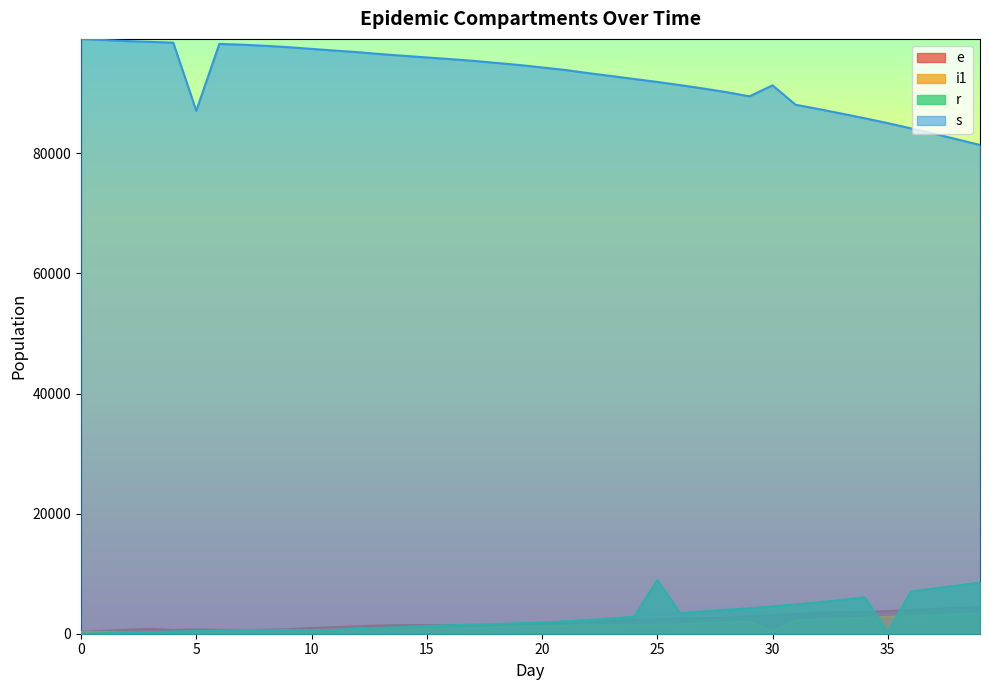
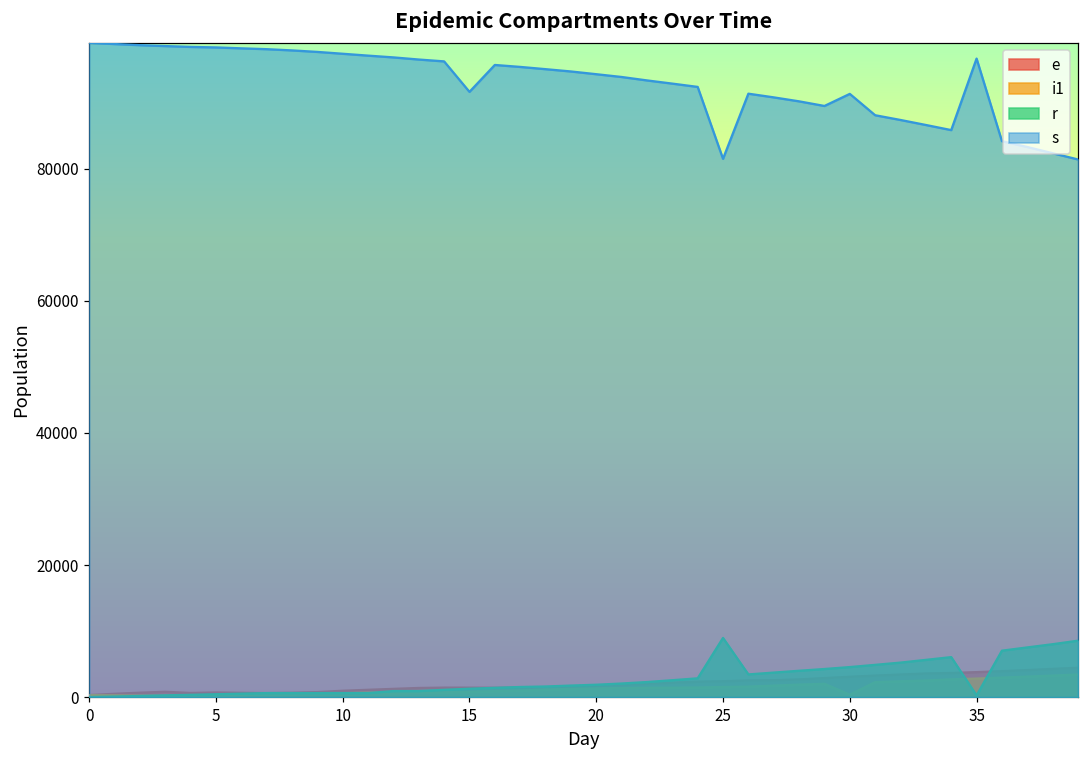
  {
    "e": {
      "25": 2000,
      "30": 3000,
      "35": 4000
    },
    "i1": {
      "15": 1000,
      "25": 2000,
      "30": 0,
      "35": 3000
    },
    "r": {
      "25": 9000,
      "30": 5000,
      "35": 0
    },
    "s": {
      "0": 99000,
-     "5": 87000,
+     "5": 98000,
      "10": 97000,
-     "15": 96000,
+     "15": 92000,
      "20": 94000,
-     "25": 92000,
+     "25": 82000,
      "30": 91000,
-     "35": 85000
+     "35": 97000
    }
  }
